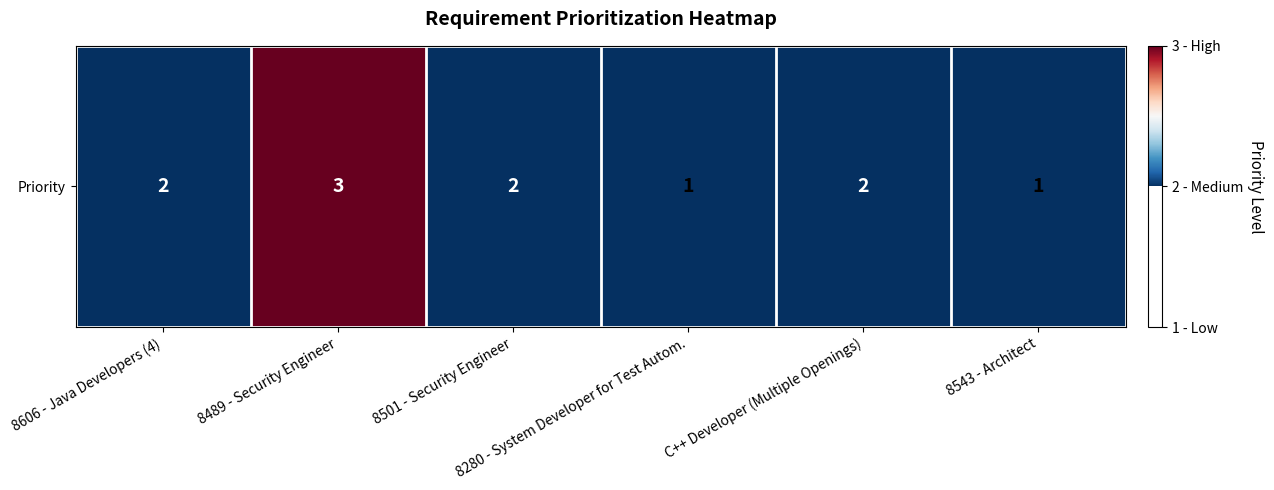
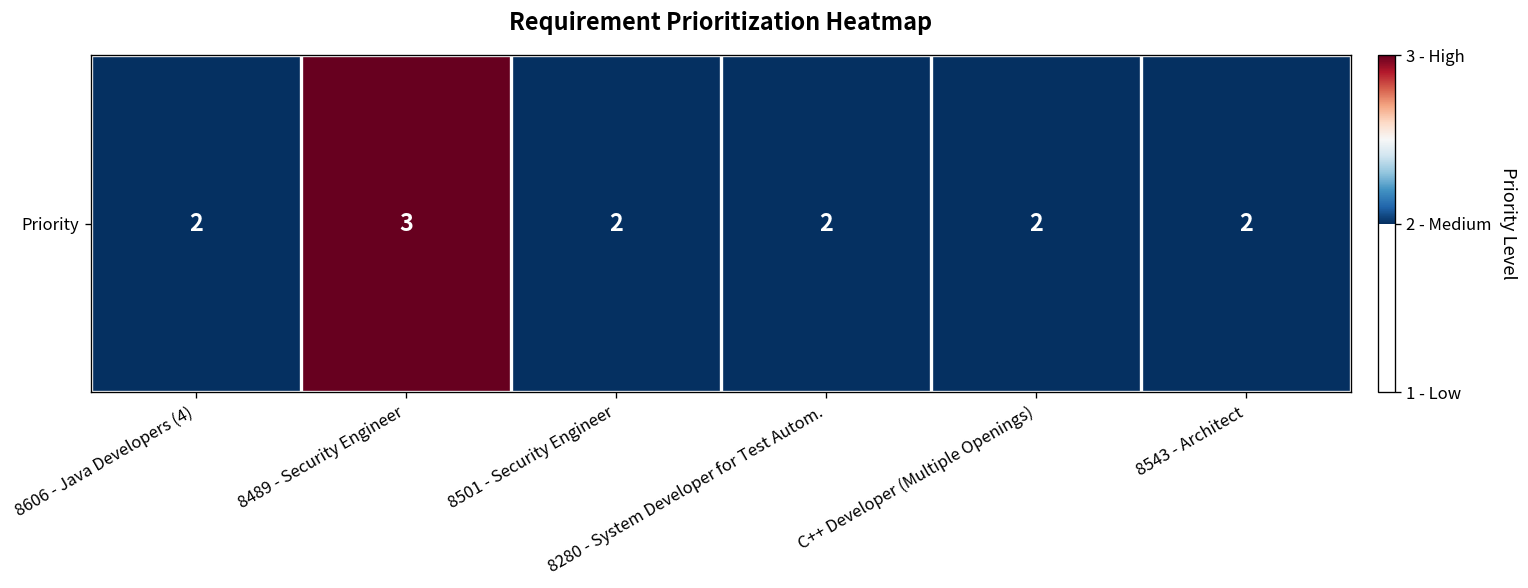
  {
    "Priority": {
      "8606 - Java Developers (4)": 2,
      "8489 - Security Engineer": 3,
      "8501 - Security Engineer": 2,
-     "8280 - System Developer for Test Autom.": 1,
+     "8280 - System Developer for Test Autom.": 2,
      "C++ Developer (Multiple Openings)": 2,
-     "8543 - Architect": 1
+     "8543 - Architect": 2
    }
  }
